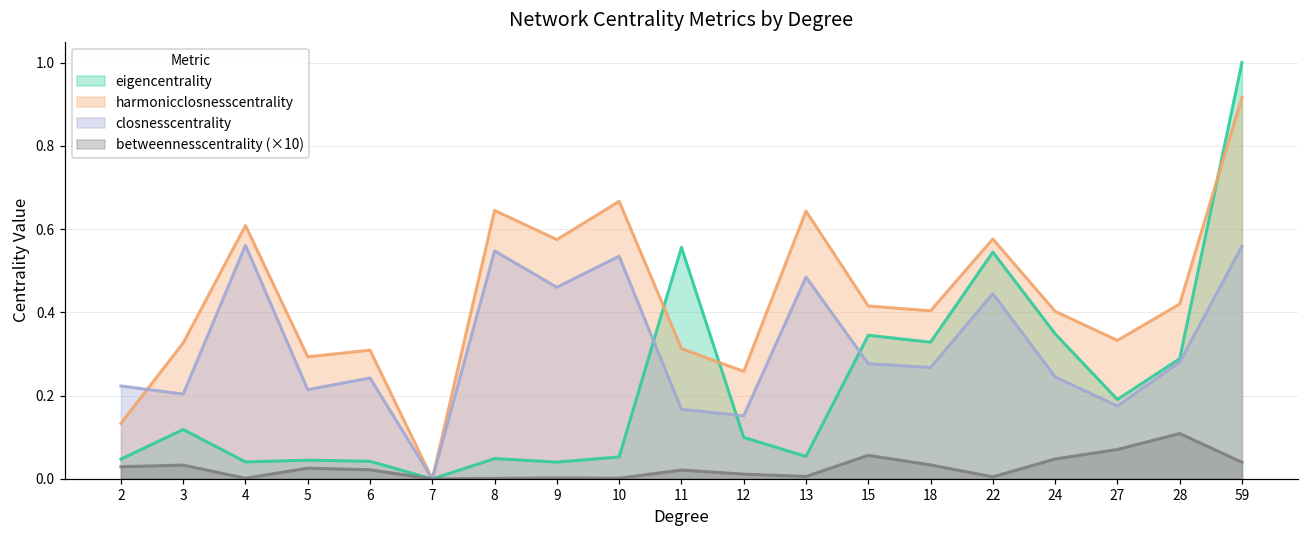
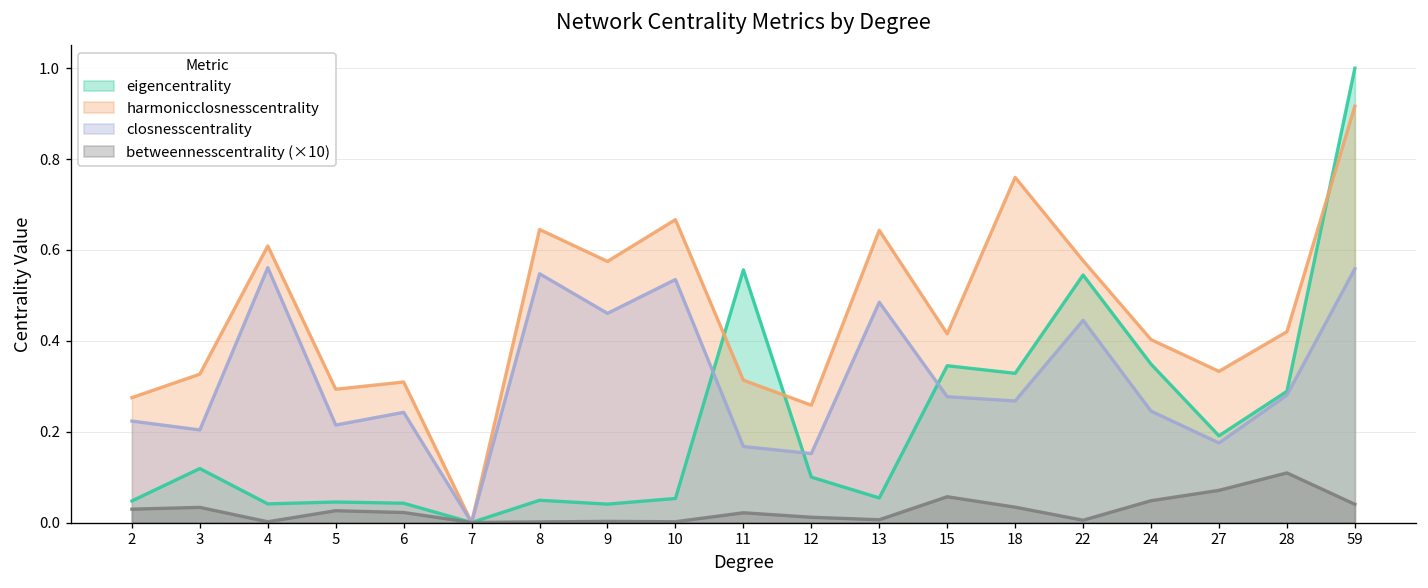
  {
    "eigencentrality": {
      "2": 0.05,
      "3": 0.12,
      "4": 0.04,
      "5": 0.05,
      "6": 0.04,
      "8": 0.05,
      "9": 0.04,
      "10": 0.05,
      "11": 0.56,
      "12": 0.10,
      "13": 0.05,
      "15": 0.35,
      "18": 0.33,
      "22": 0.54,
      "24": 0.35,
      "27": 0.19,
      "28": 0.29,
      "59": 1.00
    },
    "harmonicclosnesscentrality": {
-     "2": 0.13,
+     "2": 0.27,
      "3": 0.33,
      "4": 0.61,
      "5": 0.29,
      "6": 0.31,
      "8": 0.64,
      "9": 0.57,
      "10": 0.67,
      "11": 0.31,
      "12": 0.26,
      "13": 0.64,
      "15": 0.42,
-     "18": 0.40,
+     "18": 0.76,
      "22": 0.58,
      "24": 0.40,
      "27": 0.33,
      "28": 0.42,
      "59": 0.92
    }
  }
